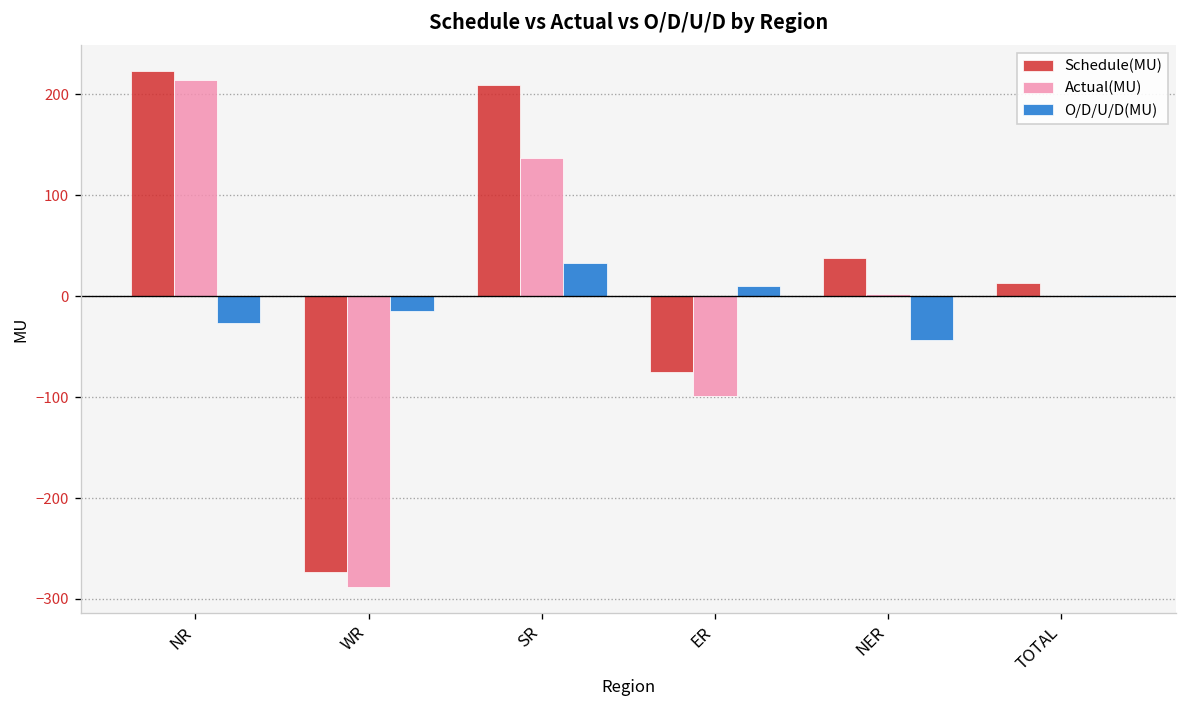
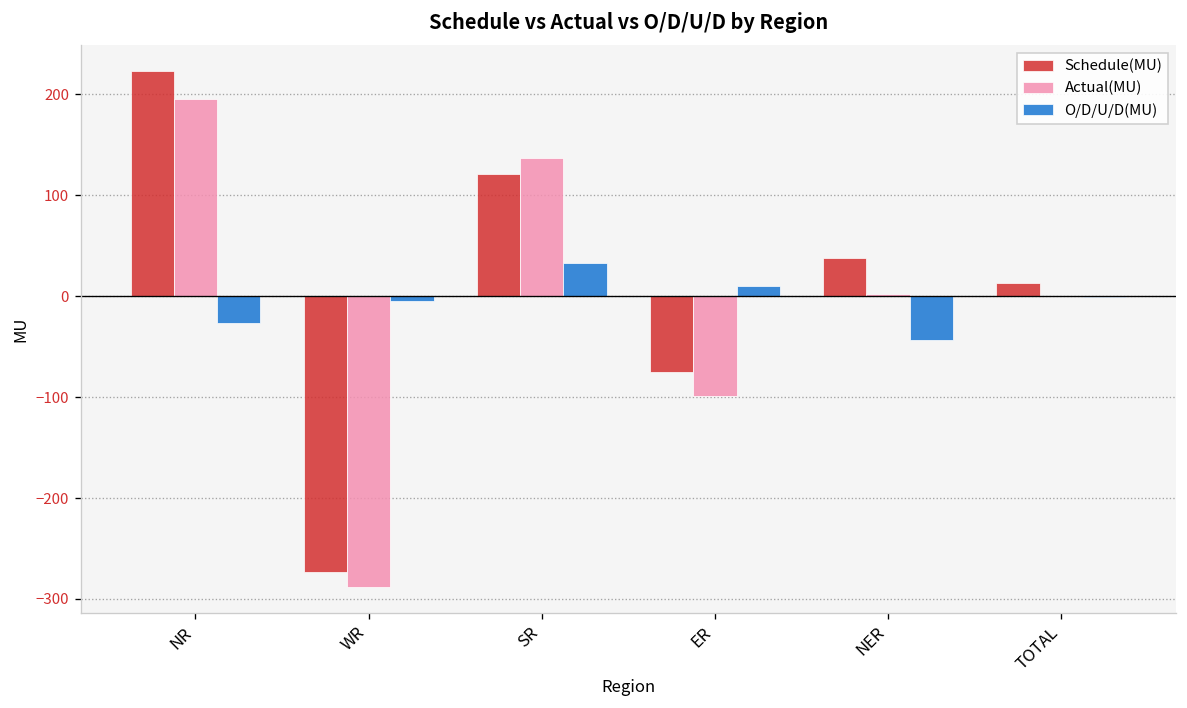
  {
    "Schedule(MU)": {
      "NR": 220,
      "WR": -270,
-     "SR": 210,
+     "SR": 120,
      "ER": -80,
      "NER": 40,
      "TOTAL": 10
    },
    "Actual(MU)": {
-     "NR": 210,
+     "NR": 200,
      "WR": -290,
      "SR": 140,
      "ER": -100
    },
    "O/D/U/D(MU)": {
      "NR": -30,
-     "WR": -10,
+     "WR": 0,
      "SR": 30,
      "ER": 10,
      "NER": -40
    }
  }
